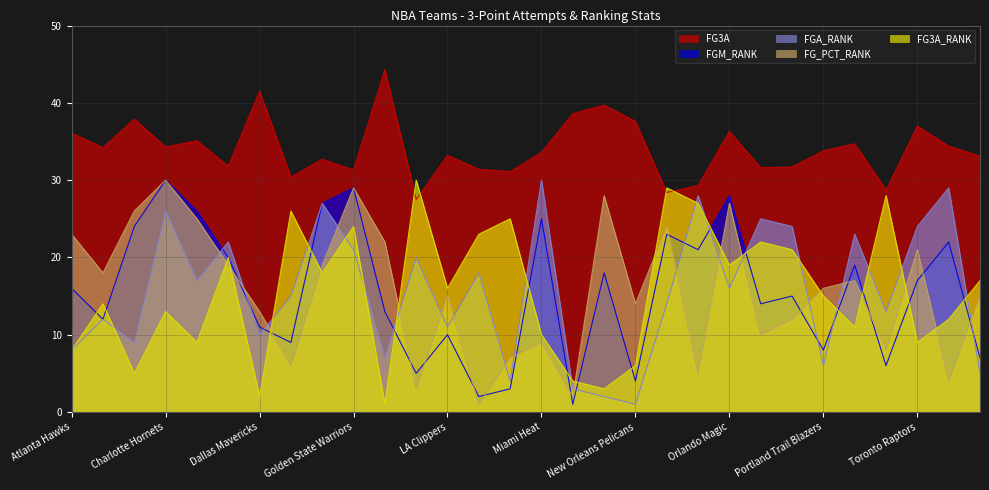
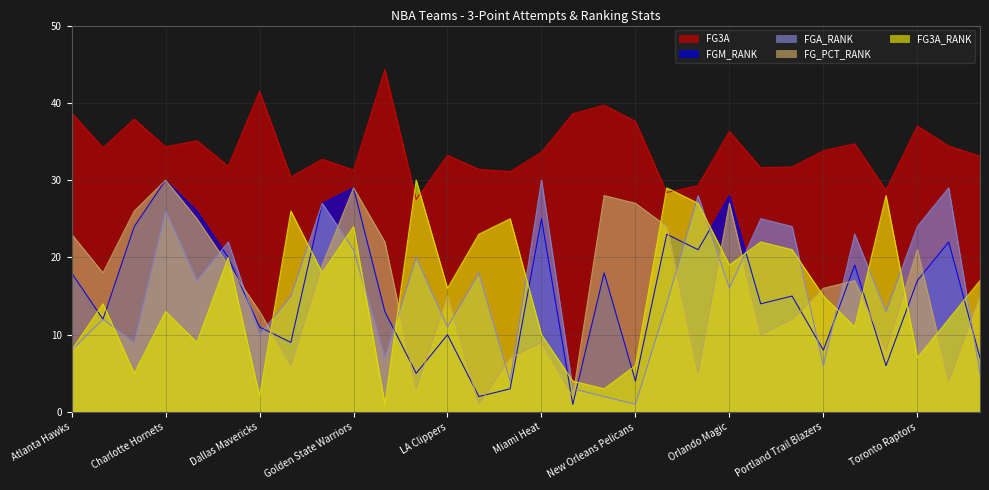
  {
    "FG3A": {
-     "Atlanta Hawks": 36,
+     "Atlanta Hawks": 39,
      "Charlotte Hornets": 34,
      "Dallas Mavericks": 42,
      "Golden State Warriors": 31,
      "LA Clippers": 33,
      "Miami Heat": 34,
      "New Orleans Pelicans": 38,
      "Orlando Magic": 36,
      "Portland Trail Blazers": 34,
      "Toronto Raptors": 37
    },
    "FGM_RANK": {
-     "Atlanta Hawks": 16,
+     "Atlanta Hawks": 18,
      "Dallas Mavericks": 11,
      "LA Clippers": 10,
      "Miami Heat": 25,
      "New Orleans Pelicans": 4,
      "Orlando Magic": 28,
      "Portland Trail Blazers": 8,
      "Toronto Raptors": 17
    },
    "FGA_RANK": {
      "Charlotte Hornets": 26,
      "Dallas Mavericks": 10,
      "Golden State Warriors": 21,
      "LA Clippers": 11,
      "Miami Heat": 30,
      "New Orleans Pelicans": 1,
      "Orlando Magic": 16,
      "Portland Trail Blazers": 6,
      "Toronto Raptors": 24
    },
    "FG_PCT_RANK": {
      "Atlanta Hawks": 23,
      "Dallas Mavericks": 13,
      "LA Clippers": 15,
      "Miami Heat": 9,
-     "New Orleans Pelicans": 14,
+     "New Orleans Pelicans": 27,
      "Orlando Magic": 27,
      "Portland Trail Blazers": 16,
      "Toronto Raptors": 21
    },
    "FG3A_RANK": {
      "Charlotte Hornets": 13,
      "Dallas Mavericks": 2,
      "Golden State Warriors": 24,
      "LA Clippers": 16,
      "Miami Heat": 10,
      "New Orleans Pelicans": 6,
      "Orlando Magic": 19,
      "Portland Trail Blazers": 15,
-     "Toronto Raptors": 9
+     "Toronto Raptors": 7
    }
  }
